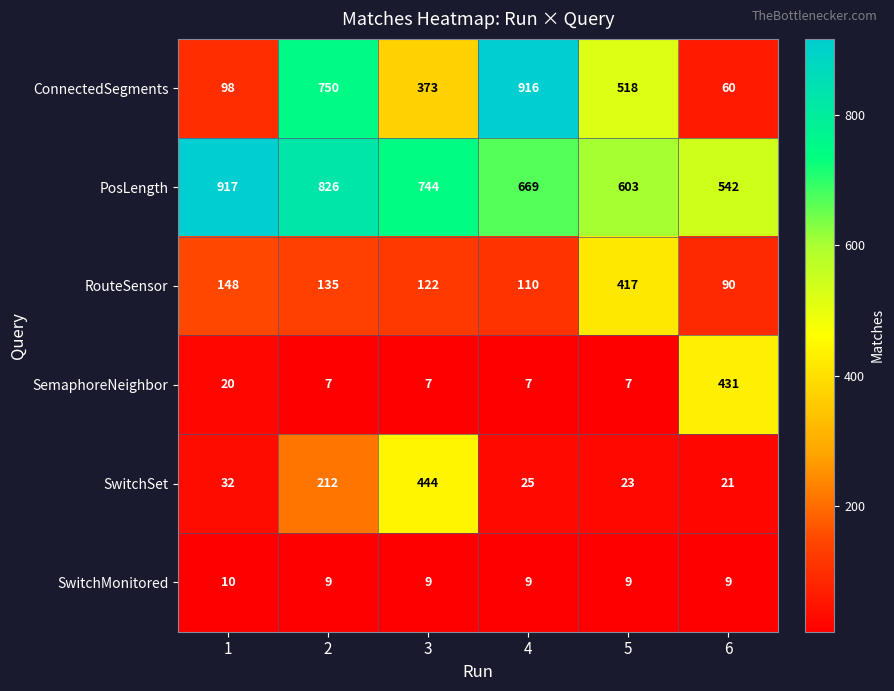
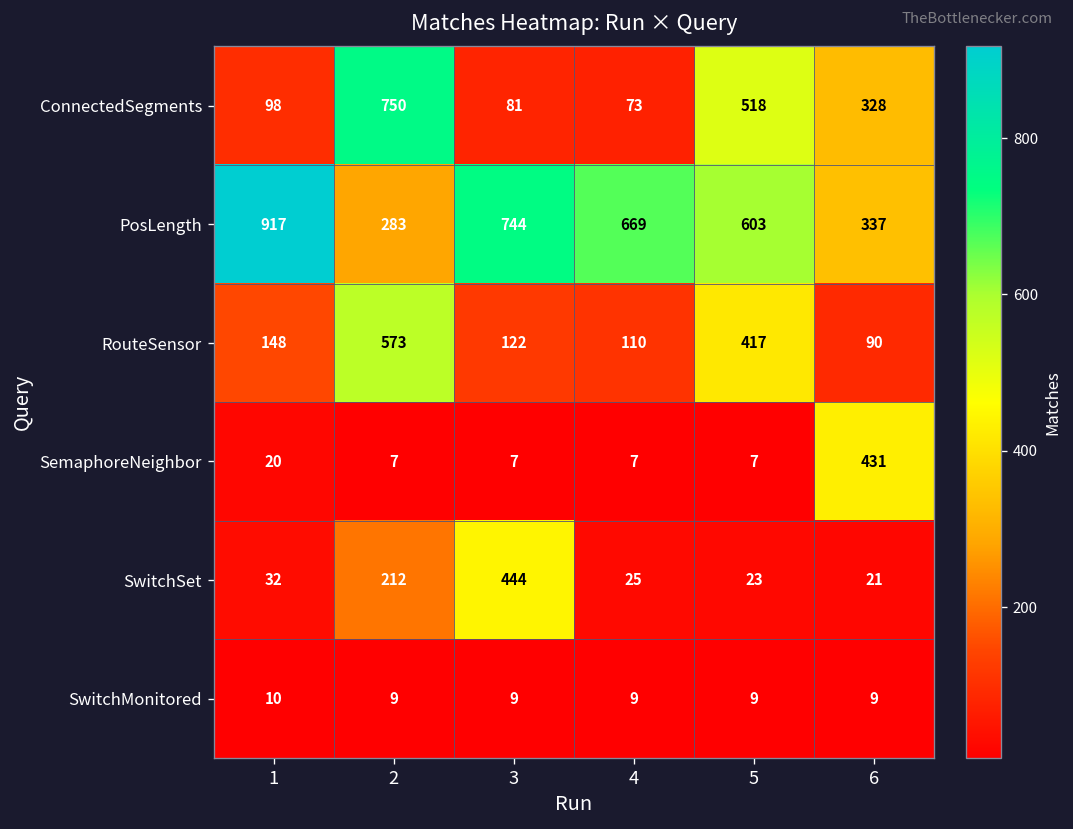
  {
    "ConnectedSegments": {
      "1": 98,
      "2": 750,
-     "3": 373,
-     "4": 916,
+     "3": 81,
+     "4": 73,
      "5": 518,
-     "6": 60
+     "6": 328
    },
    "PosLength": {
      "1": 917,
-     "2": 826,
+     "2": 283,
      "3": 744,
      "4": 669,
      "5": 603,
-     "6": 542
+     "6": 337
    },
    "RouteSensor": {
      "1": 148,
-     "2": 135,
+     "2": 573,
      "3": 122,
      "4": 110,
      "5": 417,
      "6": 90
    },
    "SemaphoreNeighbor": {
      "1": 20,
      "2": 7,
      "3": 7,
      "4": 7,
      "5": 7,
      "6": 431
    },
    "SwitchSet": {
      "1": 32,
      "2": 212,
      "3": 444,
      "4": 25,
      "5": 23,
      "6": 21
    },
    "SwitchMonitored": {
      "1": 10,
      "2": 9,
      "3": 9,
      "4": 9,
      "5": 9,
      "6": 9
    }
  }
